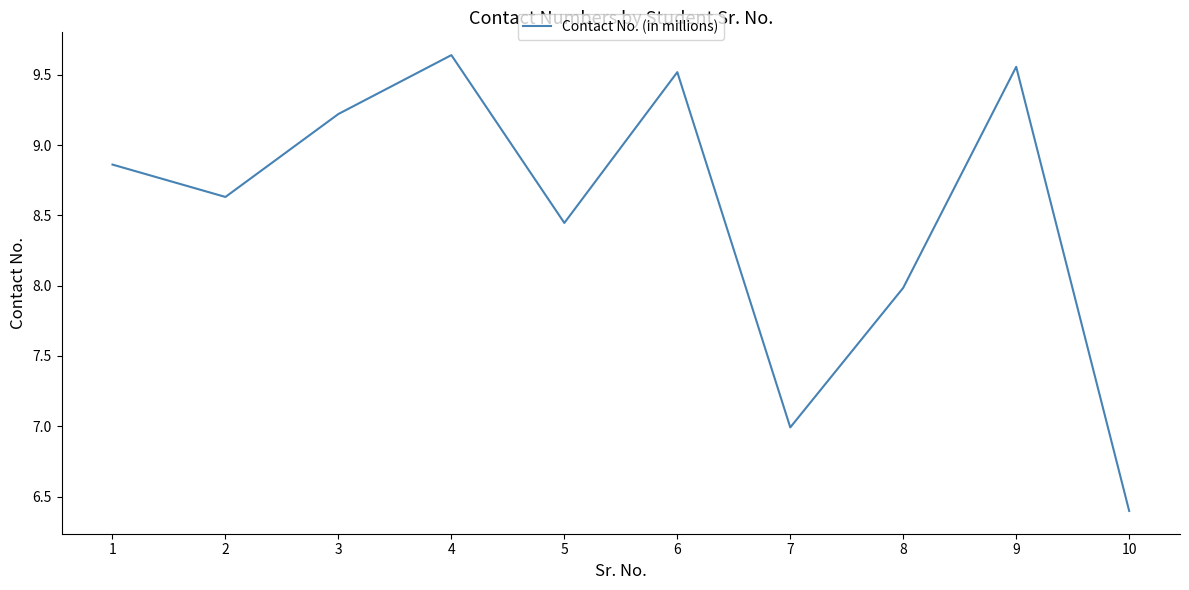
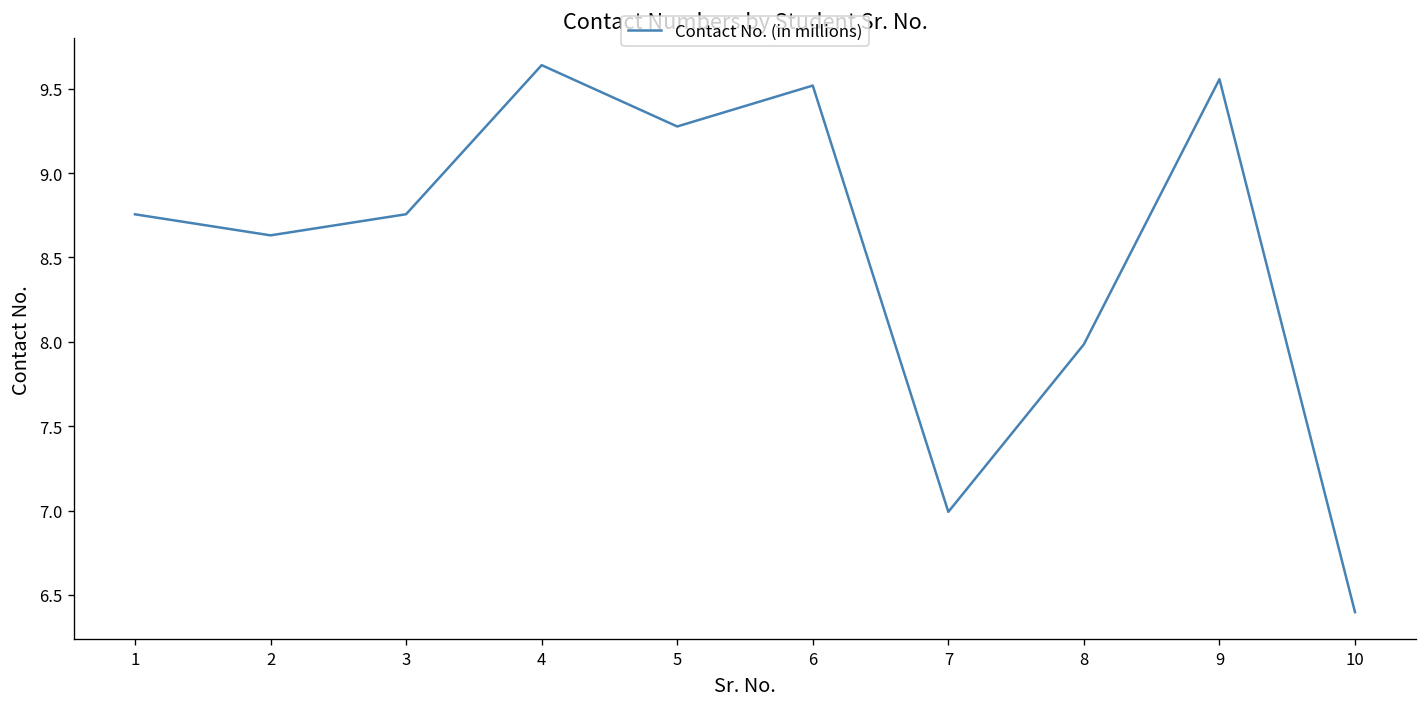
  {
-   "1": 8.86,
+   "1": 8.76,
    "2": 8.63,
-   "3": 9.22,
+   "3": 8.76,
    "4": 9.64,
-   "5": 8.45,
+   "5": 9.28,
    "6": 9.52,
    "7": 6.99,
    "8": 7.98,
    "9": 9.56,
    "10": 6.40
  }
